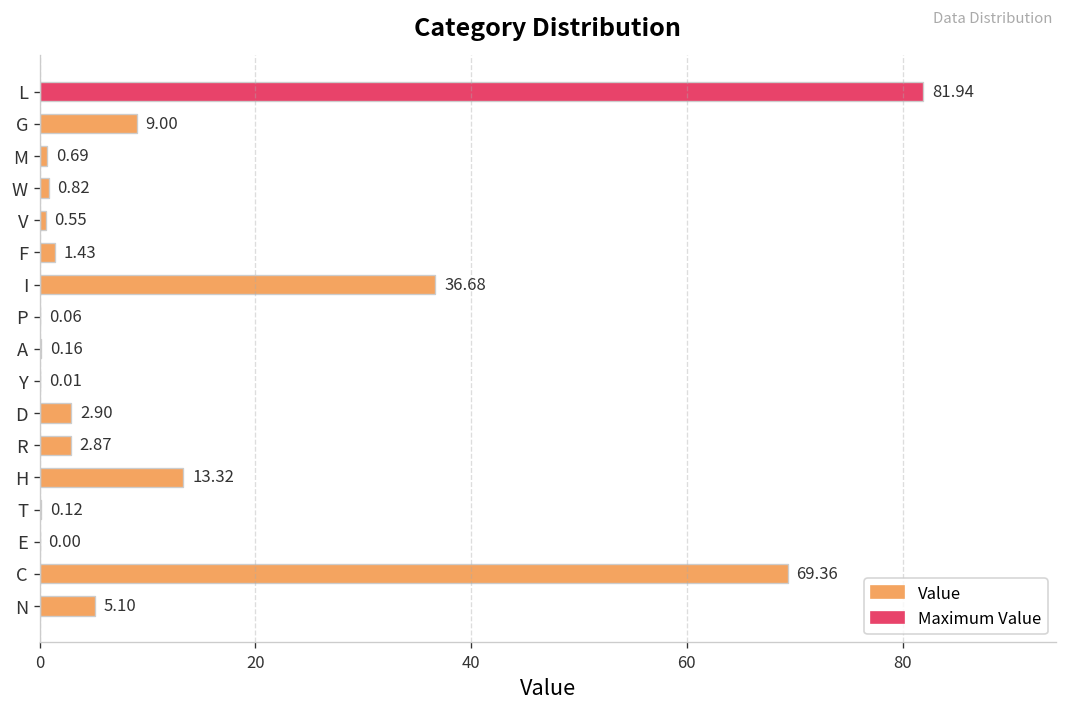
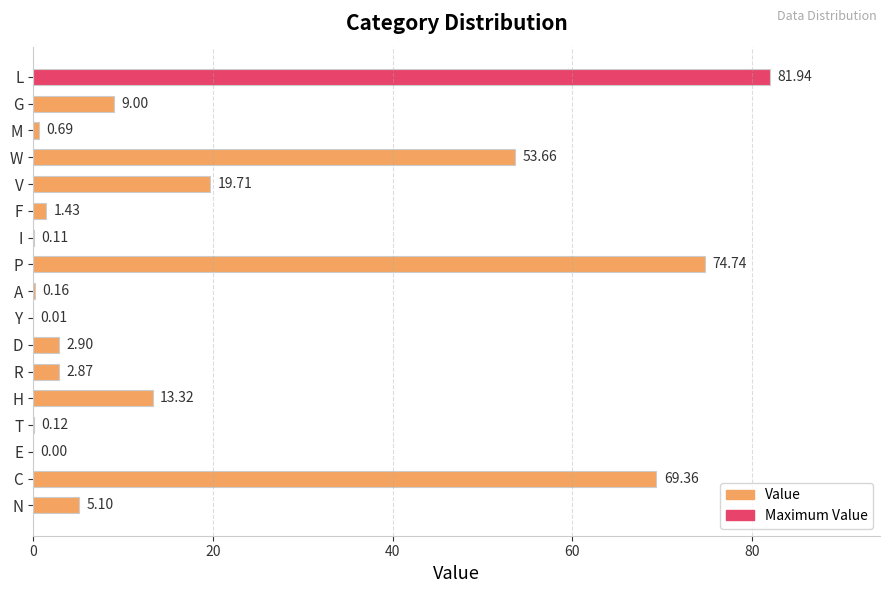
  {
    "L": 81.94,
    "G": 9.00,
    "M": 0.69,
-   "W": 0.82,
-   "V": 0.55,
+   "W": 53.66,
+   "V": 19.71,
    "F": 1.43,
-   "I": 36.68,
-   "P": 0.06,
+   "I": 0.11,
+   "P": 74.74,
    "A": 0.16,
    "Y": 0.01,
    "D": 2.90,
    "R": 2.87,
    "H": 13.32,
    "T": 0.12,
    "E": 0.00,
    "C": 69.36,
    "N": 5.10
  }
